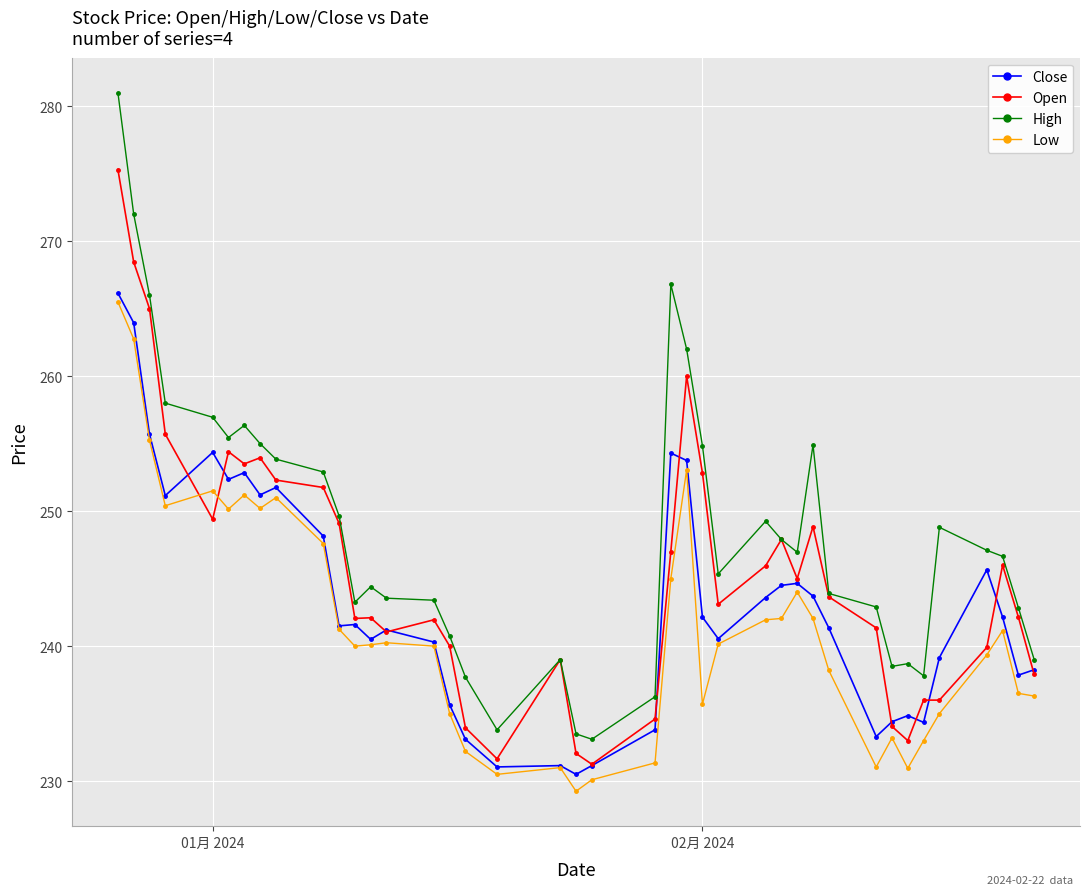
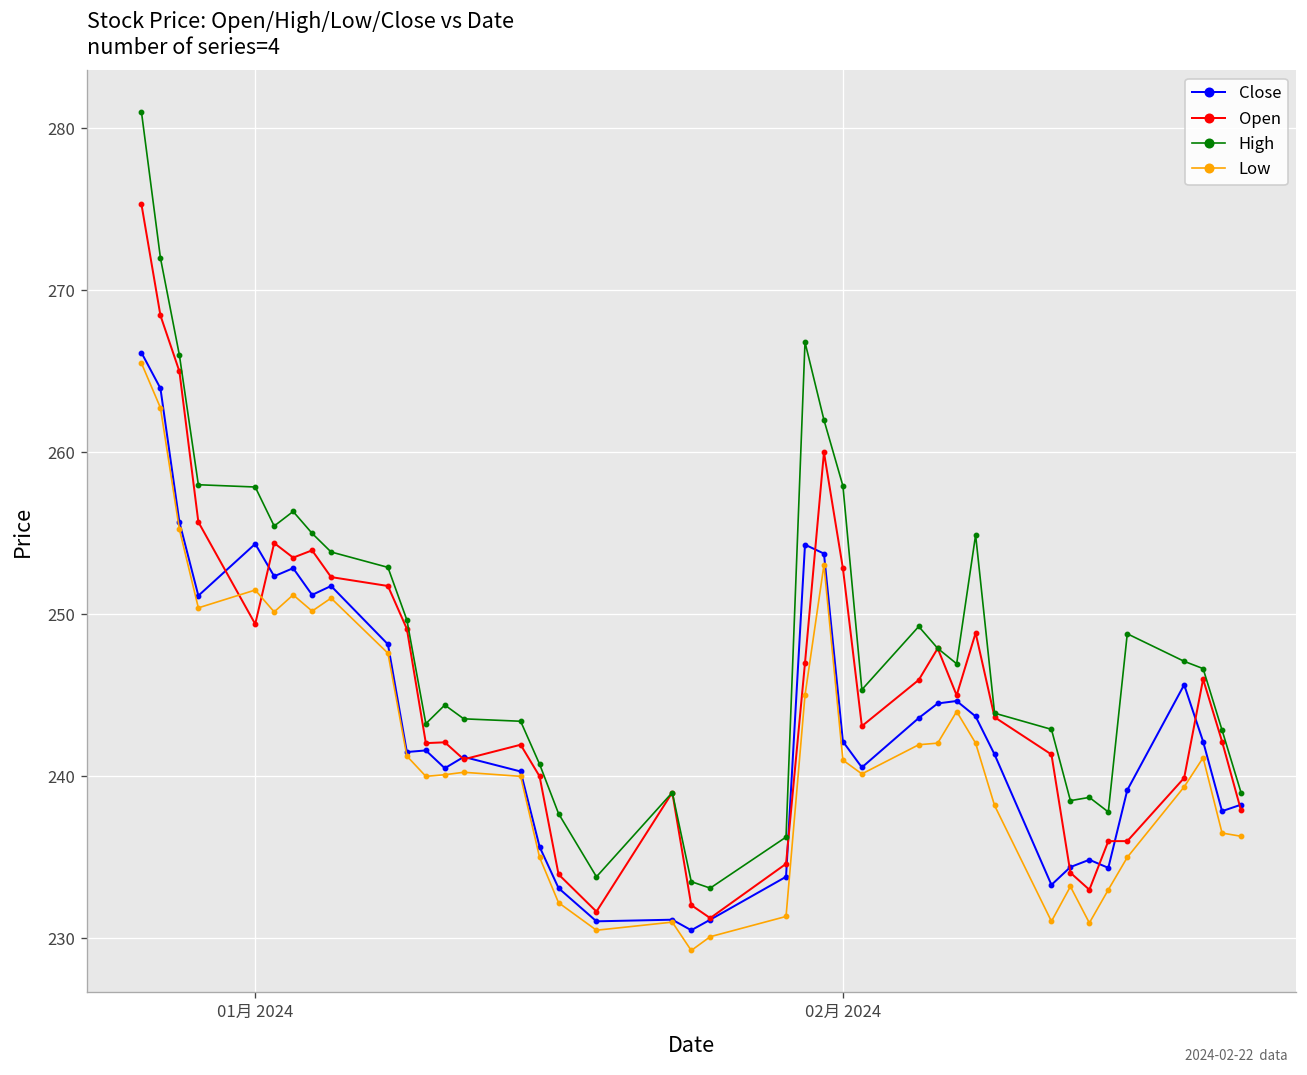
  {
    "Close": {
      "01月 2024": 254.4,
      "02月 2024": 242.2
    },
    "Open": {
      "01月 2024": 249.4,
      "02月 2024": 252.8
    },
    "High": {
-     "01月 2024": 257.0,
-     "02月 2024": 254.9
+     "01月 2024": 257.9,
+     "02月 2024": 257.9
    },
    "Low": {
      "01月 2024": 251.5,
-     "02月 2024": 235.7
+     "02月 2024": 241.0
    }
  }
